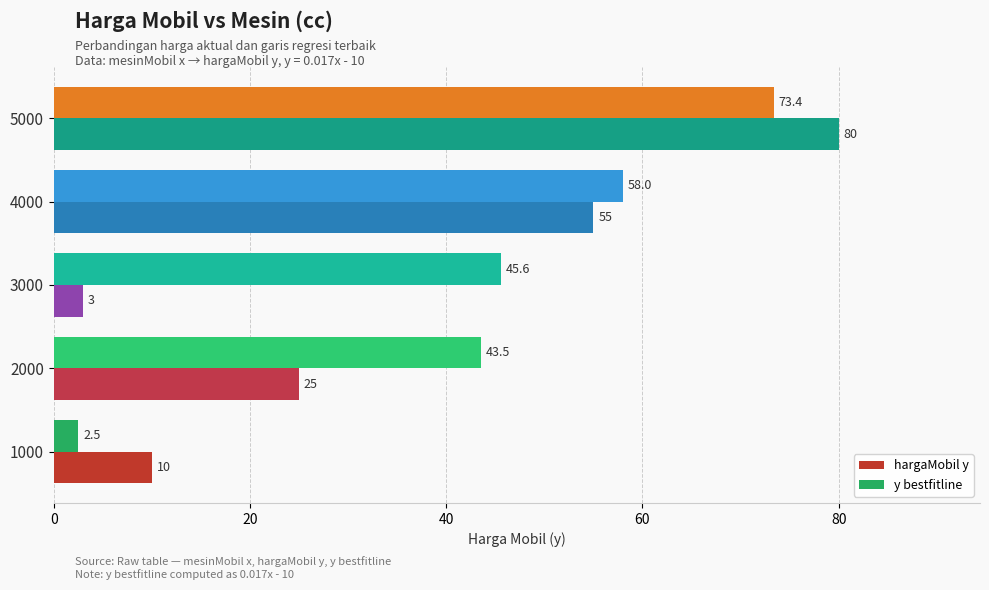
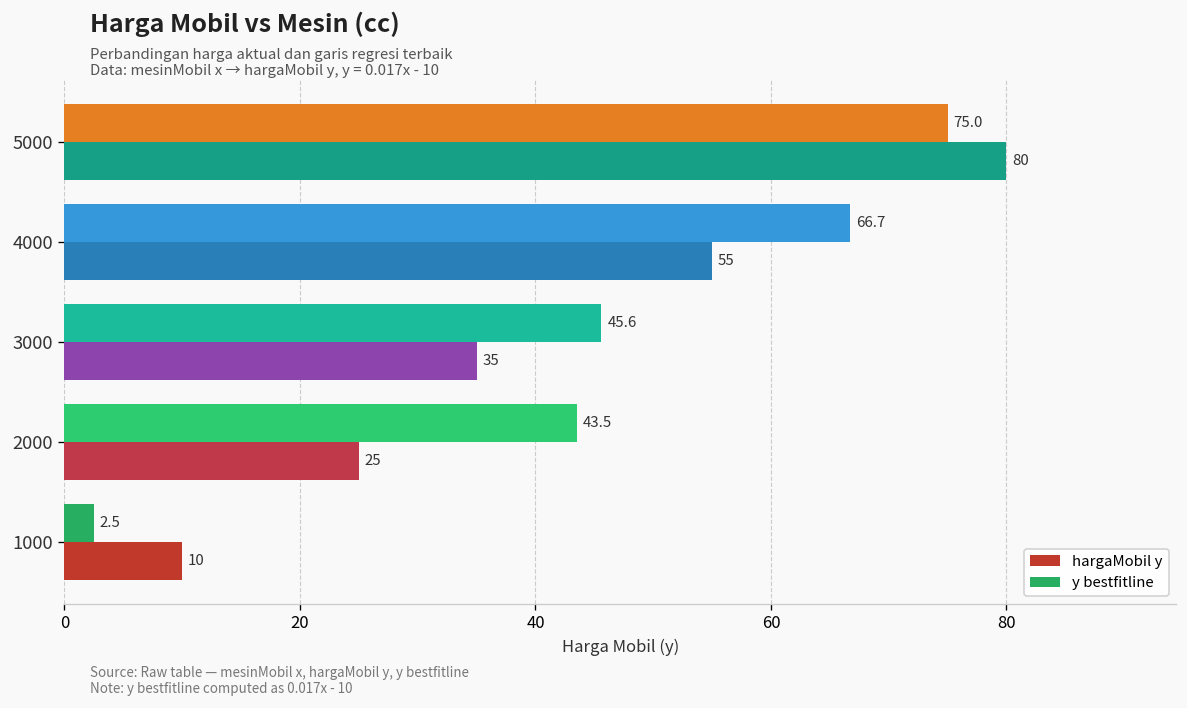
  {
    "hargaMobil y": {
      "5000": 80,
      "4000": 55,
-     "3000": 3,
+     "3000": 35,
      "2000": 25,
      "1000": 10
    },
    "y bestfitline": {
-     "5000": 73.4,
-     "4000": 58.0,
+     "5000": 75.0,
+     "4000": 66.7,
      "3000": 45.6,
      "2000": 43.5,
      "1000": 2.5
    }
  }
